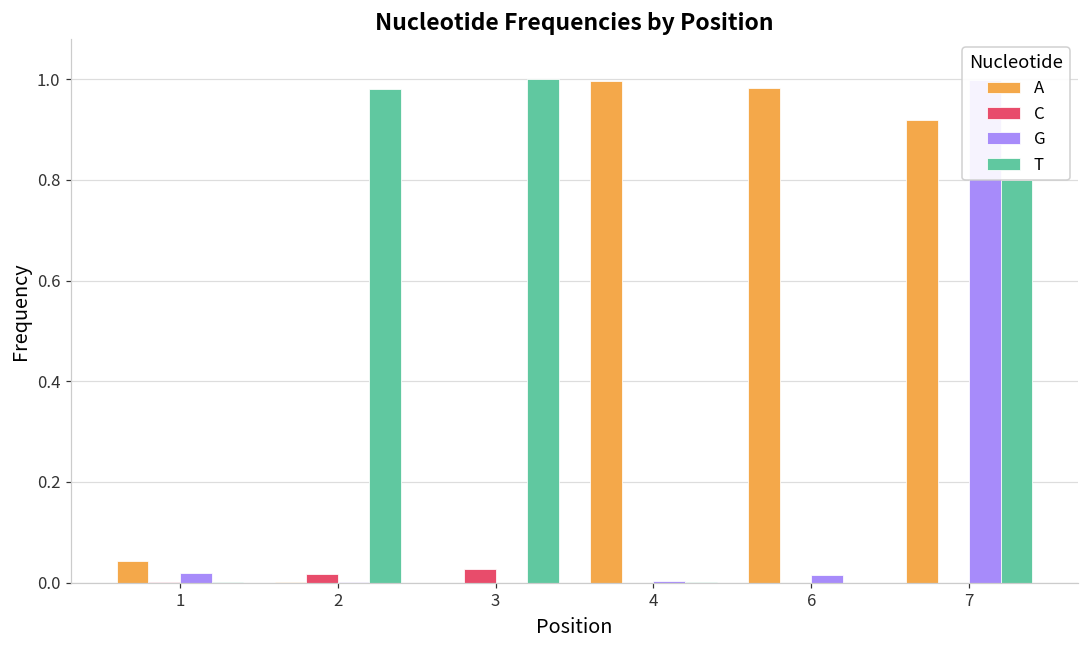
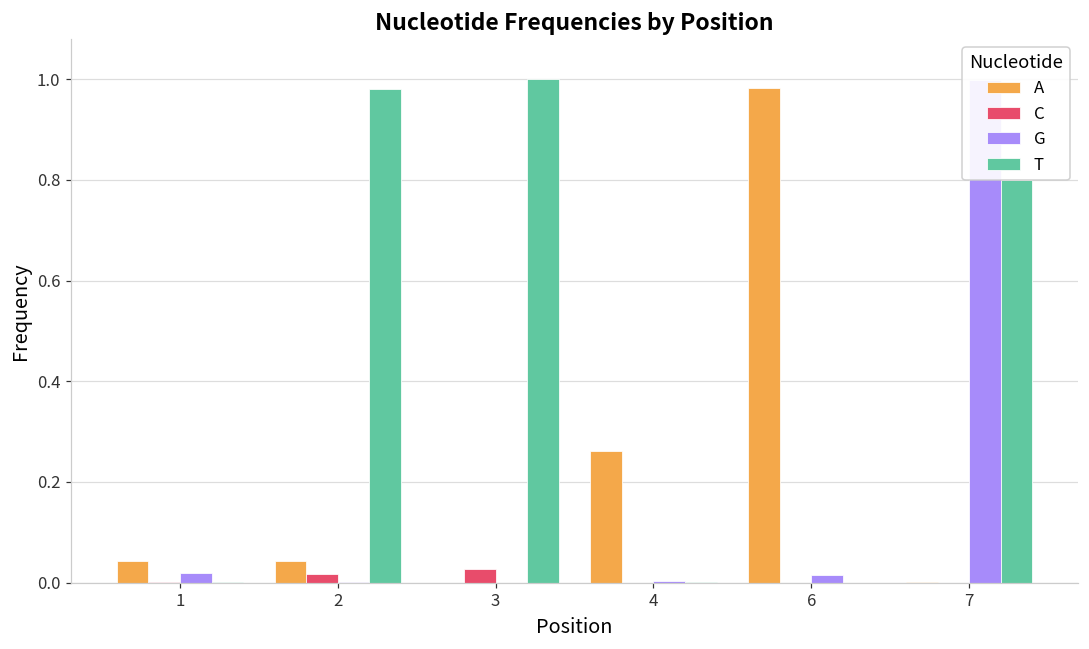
  {
    "A": {
      "1": 0.04,
-     "2": 0.00,
-     "4": 1.00,
+     "2": 0.04,
+     "4": 0.26,
      "6": 0.98,
-     "7": 0.92
+     "7": 0.00
    },
    "C": {
      "2": 0.02,
      "3": 0.03,
      "6": 0.00,
      "7": 0.00
    },
    "G": {
      "1": 0.02,
      "6": 0.02
    },
    "T": {
      "2": 0.98,
      "3": 1.00
    }
  }
